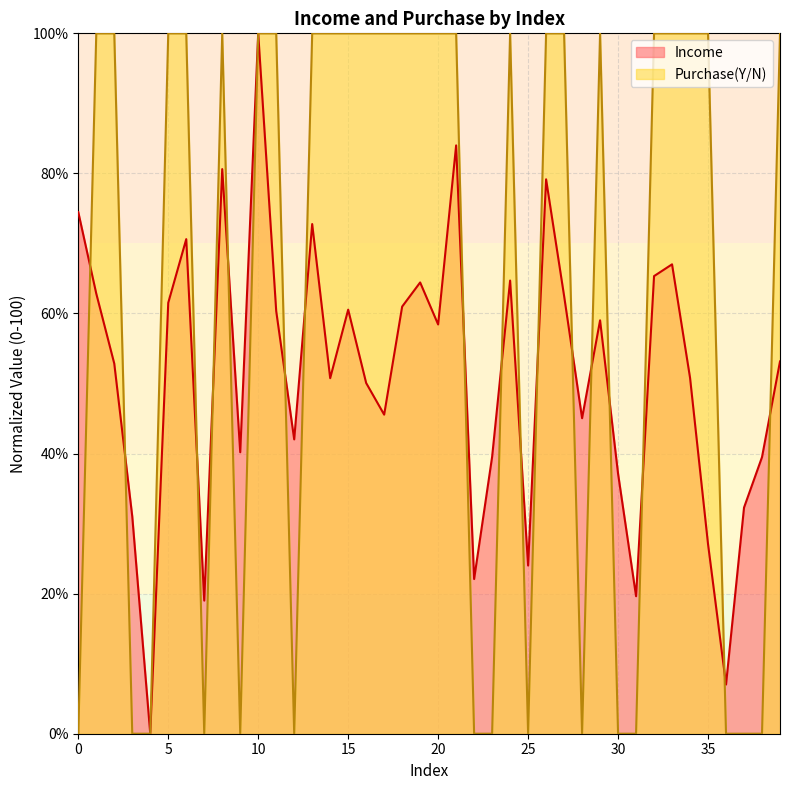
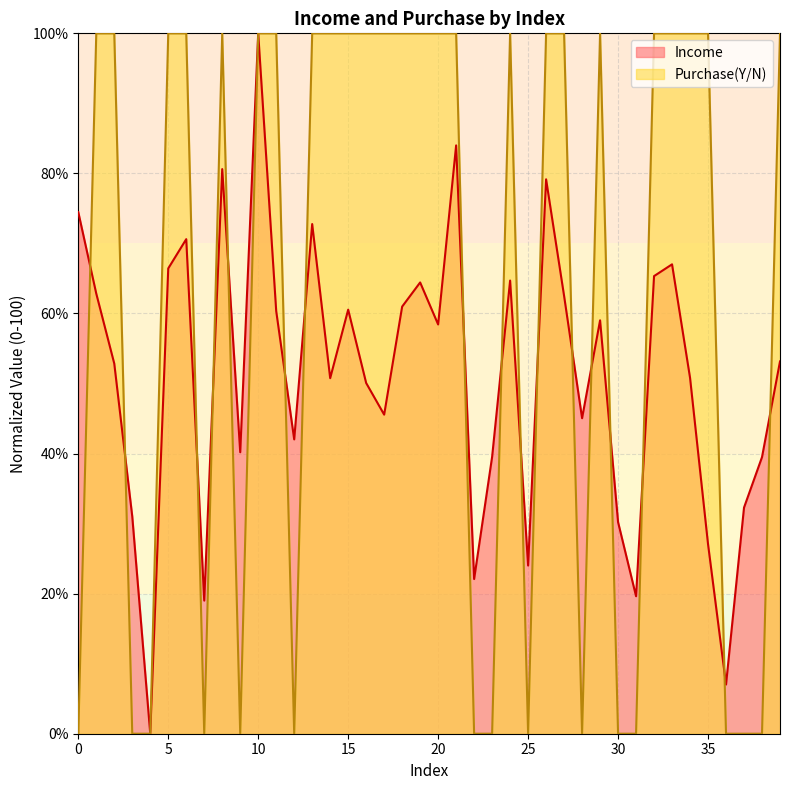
  {
    "Income": {
      "0": "74%",
-     "5": "62%",
+     "5": "66%",
      "15": "61%",
      "20": "58%",
      "25": "24%",
-     "30": "37%",
+     "30": "30%",
      "35": "27%"
    },
    "Purchase(Y/N)": {
      "0": "0%",
      "5": "100%",
      "15": "100%",
      "20": "100%",
      "25": "0%",
      "30": "0%",
      "35": "100%"
    }
  }
